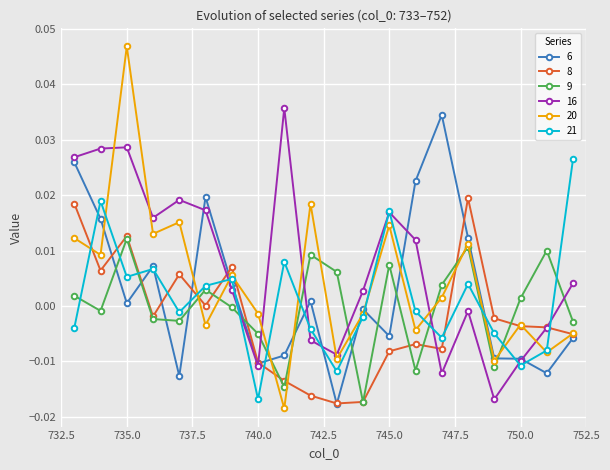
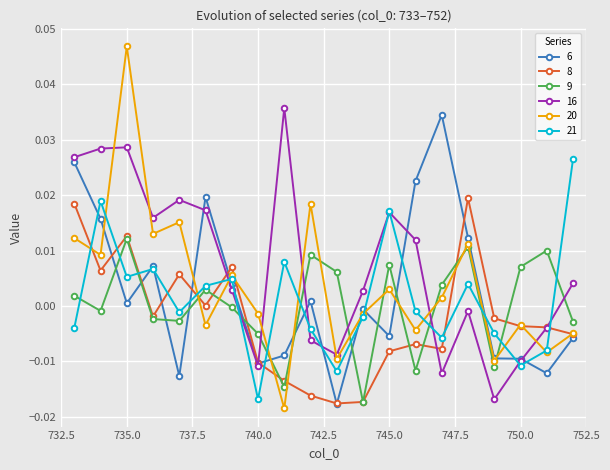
  {
    "6": {
      "735.0": 0.001,
      "745.0": -0.005
    },
    "8": {
      "735.0": 0.013,
      "745.0": -0.008
    },
    "9": {
      "735.0": 0.012,
      "740.0": -0.005,
      "745.0": 0.007,
-     "750.0": 0.001
+     "750.0": 0.007
    },
    "16": {
      "735.0": 0.029
    },
    "20": {
      "735.0": 0.047,
      "740.0": -0.001,
-     "745.0": 0.015
+     "745.0": 0.003
    },
    "21": {
      "735.0": 0.005,
      "740.0": -0.017,
      "750.0": -0.011
    }
  }
